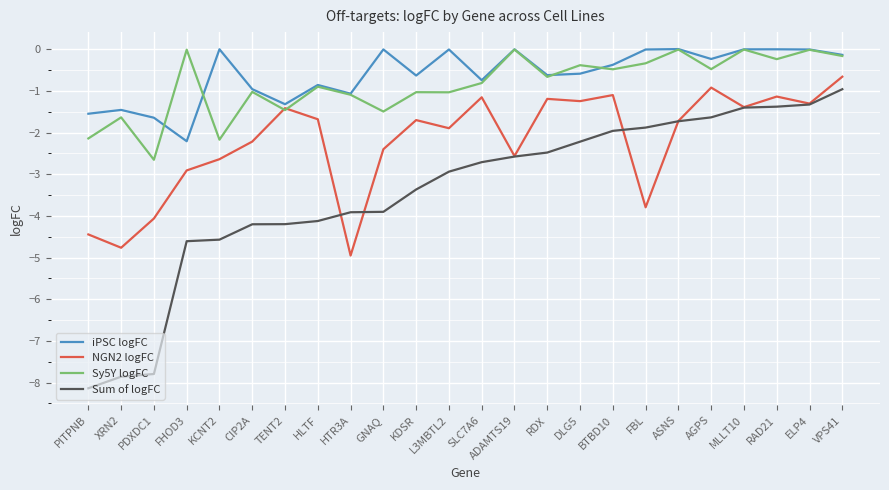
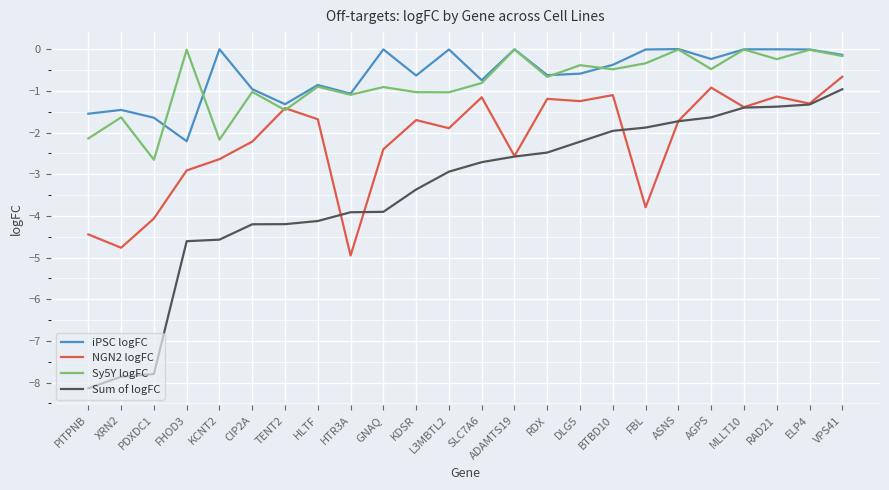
  {
    "iPSC logFC": {
      "PITPNB": -1.5,
      "XRN2": -1.5,
      "PDXDC1": -1.6,
      "FHOD3": -2.2,
      "KCNT2": 0.0,
      "CIP2A": -1.0,
      "TENT2": -1.3,
      "GNAQ": 0.0,
      "KDSR": -0.6,
      "L3MBTL2": 0.0,
      "SLC7A6": -0.7,
      "DLG5": -0.6,
      "BTBD10": -0.4,
      "FBL": 0.0,
      "AGPS": -0.2,
      "RAD21": 0.0
    },
    "NGN2 logFC": {
      "PITPNB": -4.4,
      "XRN2": -4.8,
      "PDXDC1": -4.1,
      "FHOD3": -2.9,
      "KCNT2": -2.6,
      "CIP2A": -2.2,
      "HLTF": -1.7,
      "HTR3A": -5.0,
      "GNAQ": -2.4,
      "KDSR": -1.7,
      "L3MBTL2": -1.9,
      "SLC7A6": -1.2,
      "RDX": -1.2,
      "DLG5": -1.2,
      "BTBD10": -1.1,
      "FBL": -3.8,
      "AGPS": -0.9,
      "RAD21": -1.1,
      "VPS41": -0.7
    },
    "Sy5Y logFC": {
      "PITPNB": -2.1,
      "XRN2": -1.6,
      "PDXDC1": -2.7,
      "FHOD3": 0.0,
      "KCNT2": -2.2,
      "CIP2A": -1.0,
-     "GNAQ": -1.5,
+     "GNAQ": -0.9,
      "KDSR": -1.0,
      "L3MBTL2": -1.0,
      "SLC7A6": -0.8,
      "DLG5": -0.4,
      "BTBD10": -0.5,
      "FBL": -0.3,
      "AGPS": -0.5,
      "RAD21": -0.2
    },
    "Sum of logFC": {
      "FHOD3": -4.6,
      "KCNT2": -4.6,
      "CIP2A": -4.2,
      "TENT2": -4.2,
      "HLTF": -4.1,
      "HTR3A": -3.9,
      "GNAQ": -3.9,
      "KDSR": -3.4,
      "L3MBTL2": -2.9,
      "SLC7A6": -2.7,
      "RDX": -2.5,
      "DLG5": -2.2,
      "BTBD10": -2.0,
      "FBL": -1.9,
      "AGPS": -1.6,
      "RAD21": -1.4,
      "VPS41": -1.0
    }
  }
